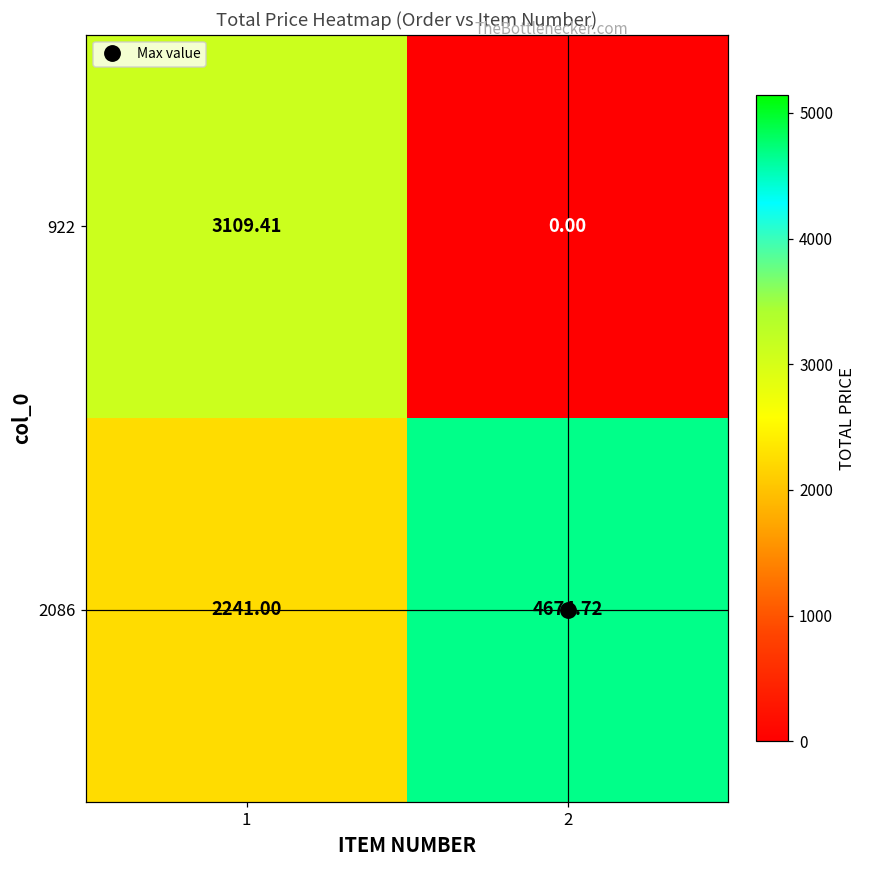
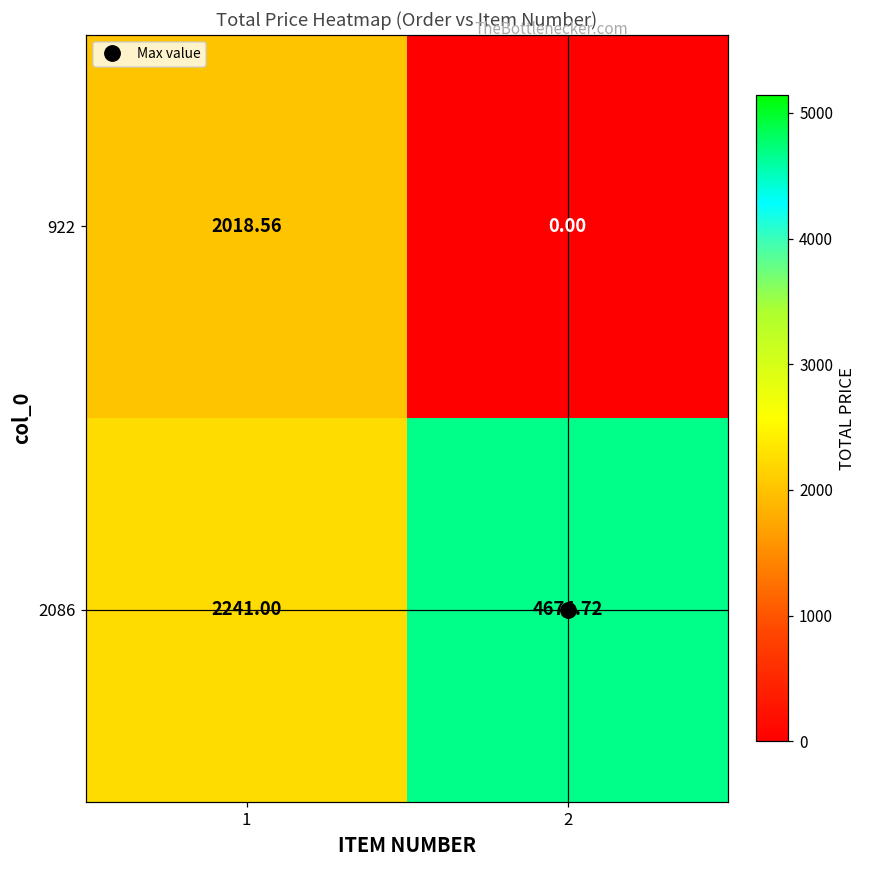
  {
    "922": {
-     "1": 3109.41,
+     "1": 2018.56,
      "2": 0.00
    },
    "2086": {
      "1": 2241.00
    }
  }
